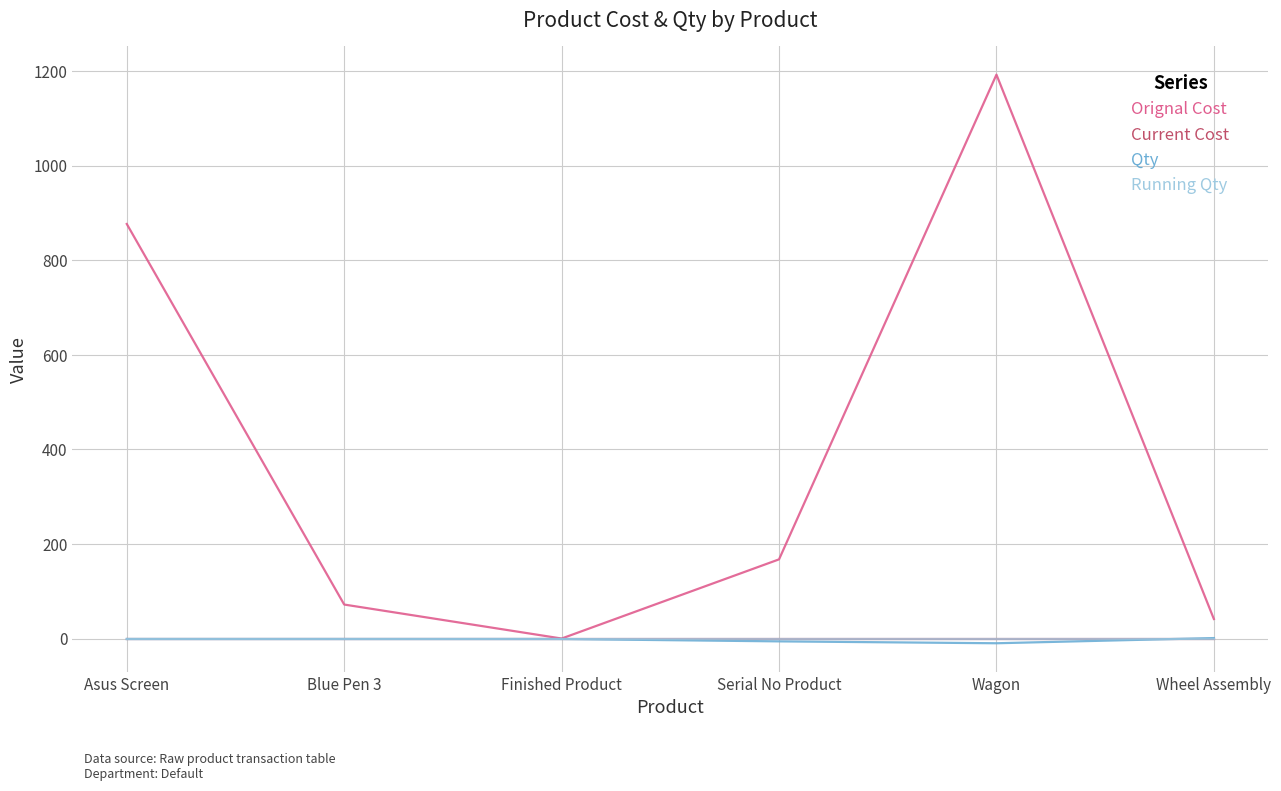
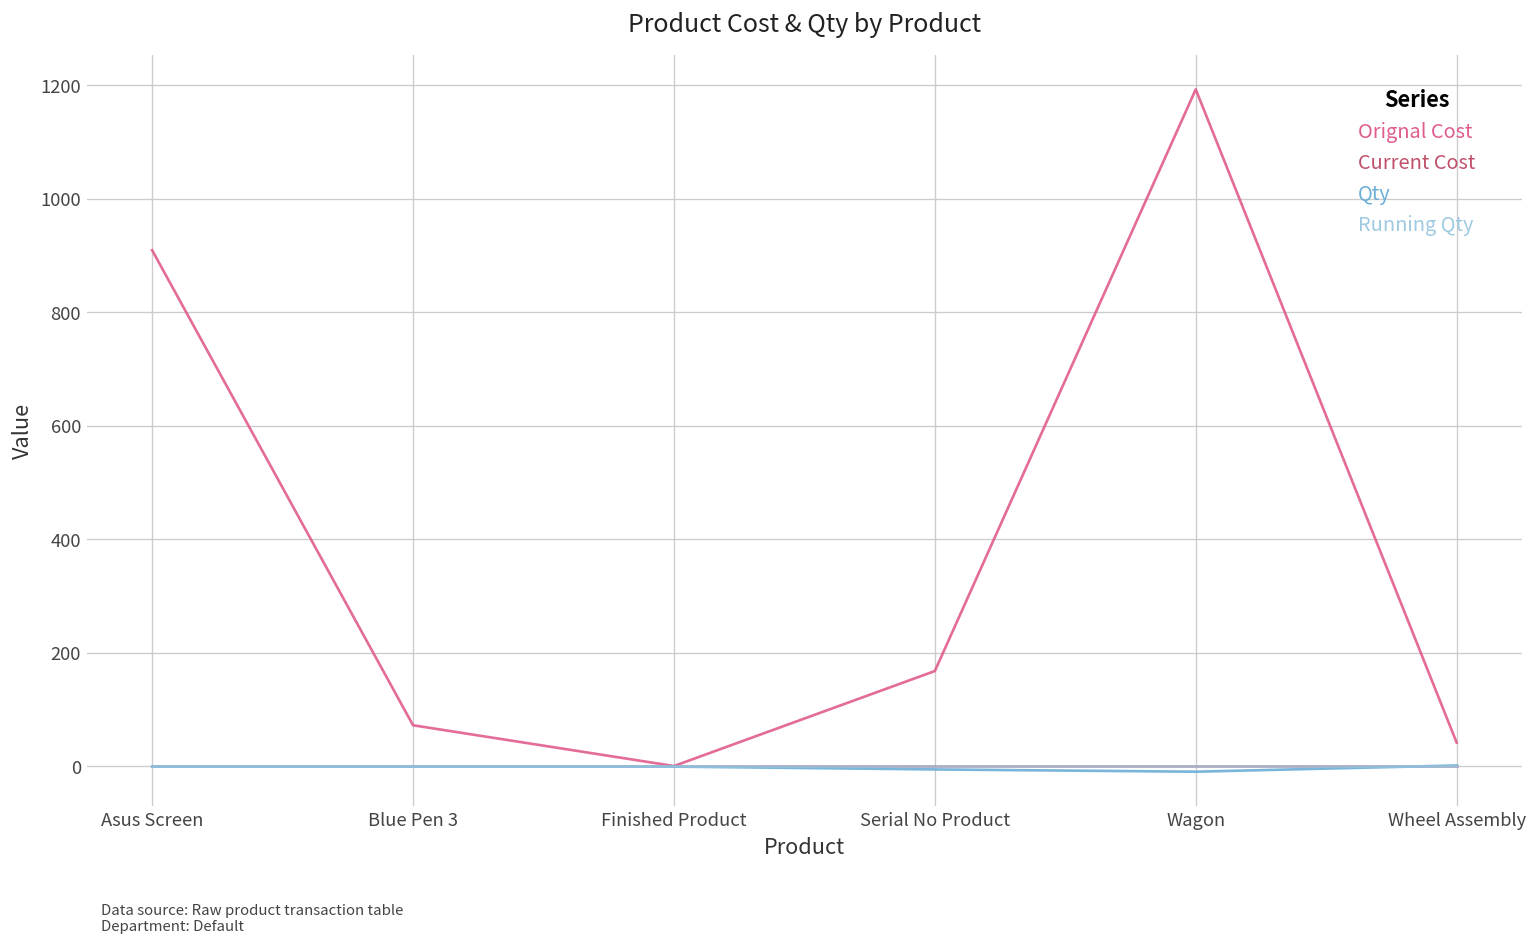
  {
    "Orignal Cost": {
-     "Asus Screen": 880,
+     "Asus Screen": 910,
      "Blue Pen 3": 70,
      "Serial No Product": 170,
      "Wagon": 1190,
      "Wheel Assembly": 40
    }
  }
